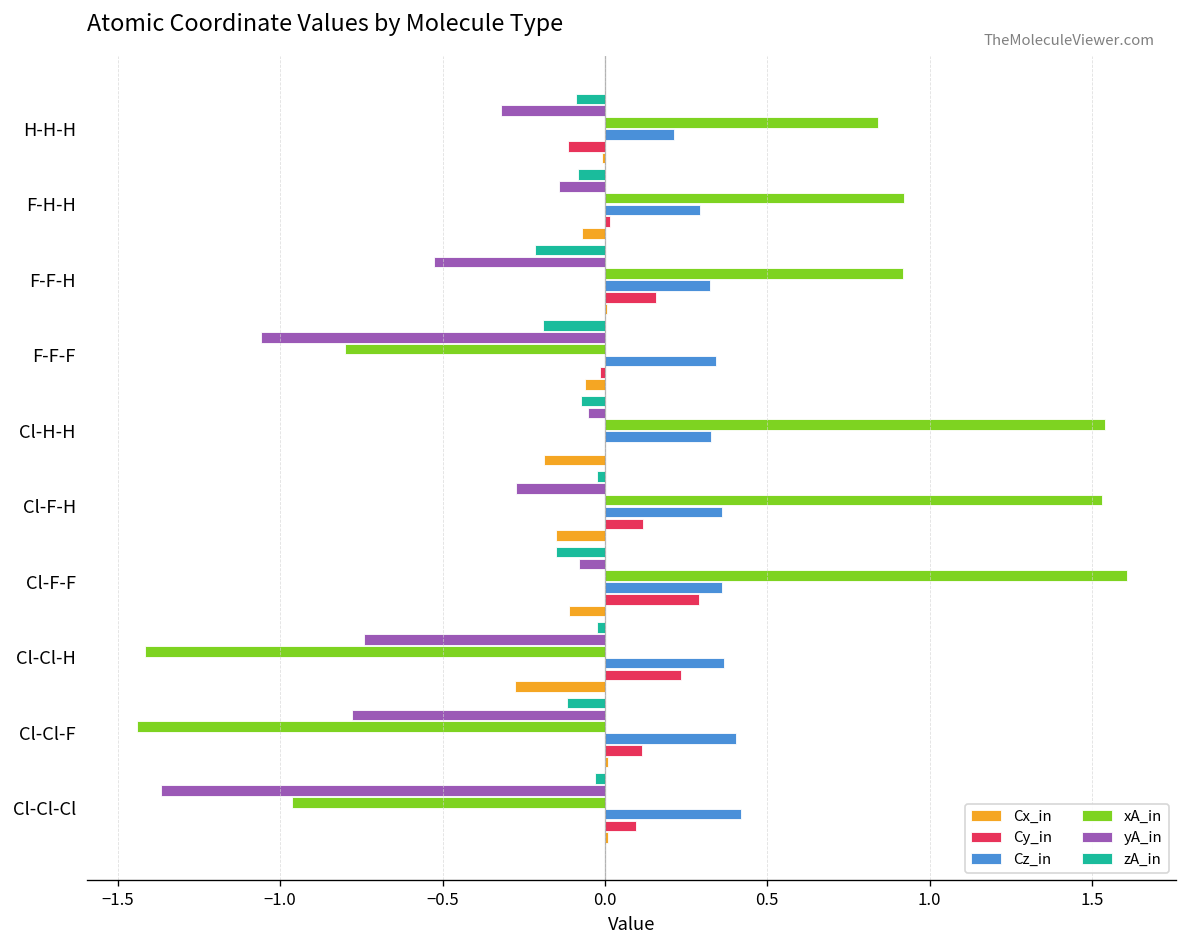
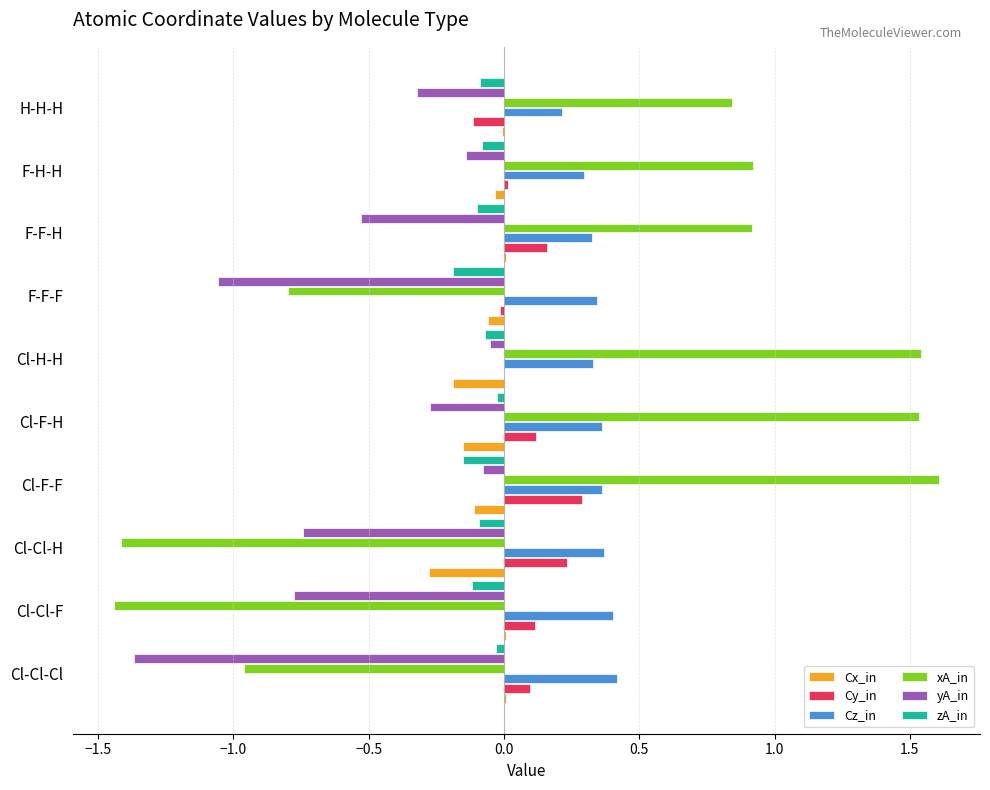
  {
    "Cx_in": {
-     "F-H-H": -0.07,
+     "F-H-H": -0.04,
      "F-F-F": -0.06,
      "Cl-H-H": -0.19,
      "Cl-F-H": -0.15,
      "Cl-F-F": -0.11,
      "Cl-Cl-H": -0.28
    },
    "Cy_in": {
      "H-H-H": -0.11,
      "F-H-H": 0.01,
      "F-F-H": 0.16,
      "F-F-F": -0.02,
      "Cl-F-H": 0.12,
      "Cl-F-F": 0.29,
      "Cl-Cl-H": 0.23,
      "Cl-Cl-F": 0.11,
      "Cl-Cl-Cl": 0.10
    },
    "Cz_in": {
      "H-H-H": 0.21,
      "F-H-H": 0.29,
      "F-F-H": 0.32,
      "F-F-F": 0.34,
      "Cl-H-H": 0.33,
      "Cl-F-H": 0.36,
      "Cl-F-F": 0.36,
      "Cl-Cl-H": 0.37,
      "Cl-Cl-F": 0.40,
      "Cl-Cl-Cl": 0.42
    },
    "xA_in": {
      "H-H-H": 0.84,
      "F-H-H": 0.92,
      "F-F-H": 0.92,
      "F-F-F": -0.80,
      "Cl-H-H": 1.54,
      "Cl-F-H": 1.53,
      "Cl-F-F": 1.61,
      "Cl-Cl-H": -1.41,
      "Cl-Cl-F": -1.44,
      "Cl-Cl-Cl": -0.96
    },
    "yA_in": {
      "H-H-H": -0.32,
      "F-H-H": -0.14,
      "F-F-H": -0.53,
      "F-F-F": -1.06,
      "Cl-H-H": -0.05,
      "Cl-F-H": -0.27,
      "Cl-F-F": -0.08,
      "Cl-Cl-H": -0.74,
      "Cl-Cl-F": -0.78,
      "Cl-Cl-Cl": -1.37
    },
    "zA_in": {
      "H-H-H": -0.09,
      "F-H-H": -0.08,
-     "F-F-H": -0.21,
+     "F-F-H": -0.10,
      "F-F-F": -0.19,
      "Cl-H-H": -0.07,
      "Cl-F-H": -0.02,
      "Cl-F-F": -0.15,
-     "Cl-Cl-H": -0.02,
+     "Cl-Cl-H": -0.09,
      "Cl-Cl-F": -0.12,
      "Cl-Cl-Cl": -0.03
    }
  }
